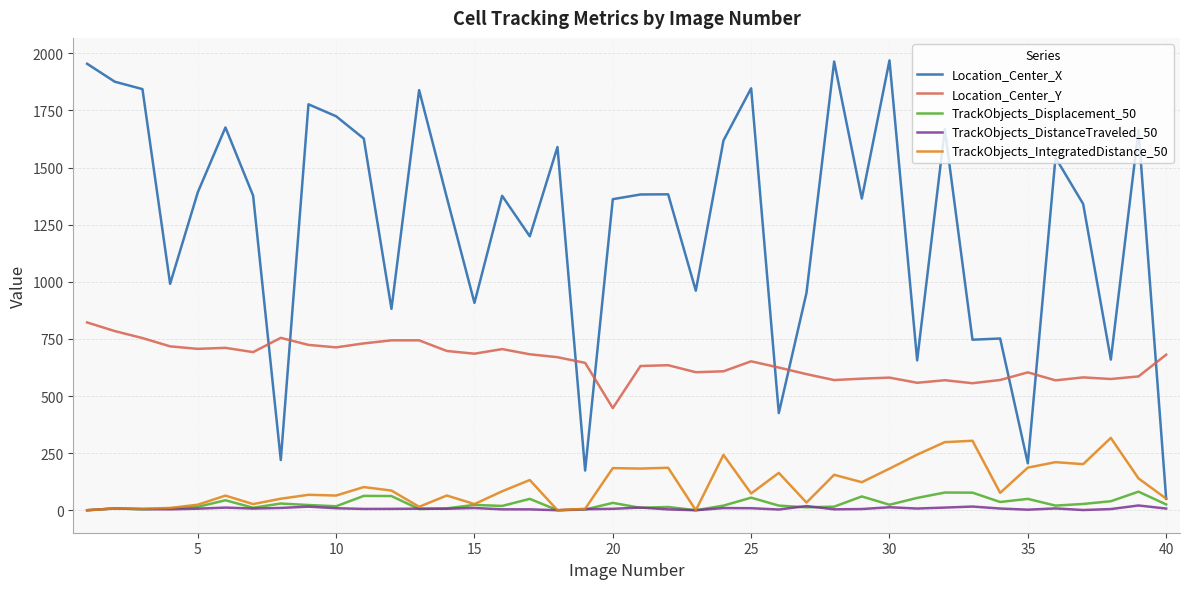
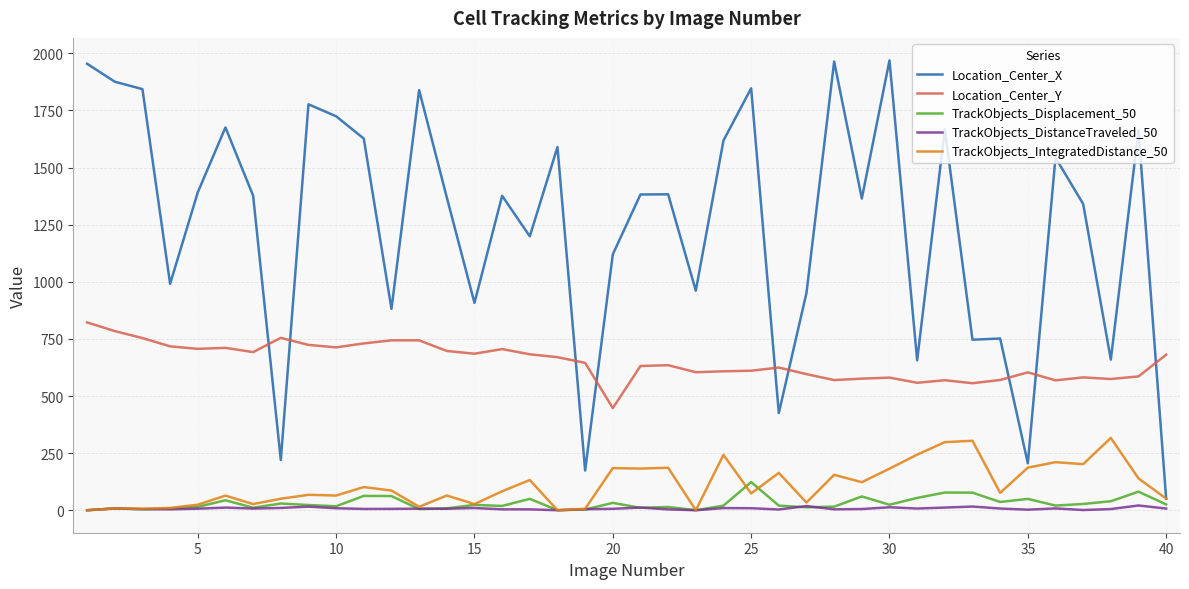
  {
    "Location_Center_X": {
      "5": 1390,
      "10": 1720,
      "15": 910,
-     "20": 1360,
+     "20": 1120,
      "25": 1850,
      "30": 1970,
      "35": 210
    },
    "Location_Center_Y": {
      "5": 710,
      "10": 710,
      "15": 690,
      "20": 450,
-     "25": 650,
+     "25": 610,
      "30": 580,
      "35": 600,
      "40": 680
    },
    "TrackObjects_Displacement_50": {
      "20": 30,
-     "25": 60,
+     "25": 120,
      "30": 20,
      "35": 50,
      "40": 30
    },
    "TrackObjects_DistanceTraveled_50": {
      "15": 10,
      "20": 10,
      "25": 10,
      "30": 10,
      "35": 0,
      "40": 10
    },
    "TrackObjects_IntegratedDistance_50": {
      "10": 60,
      "20": 180,
      "25": 70,
      "30": 180,
      "35": 190
    }
  }
